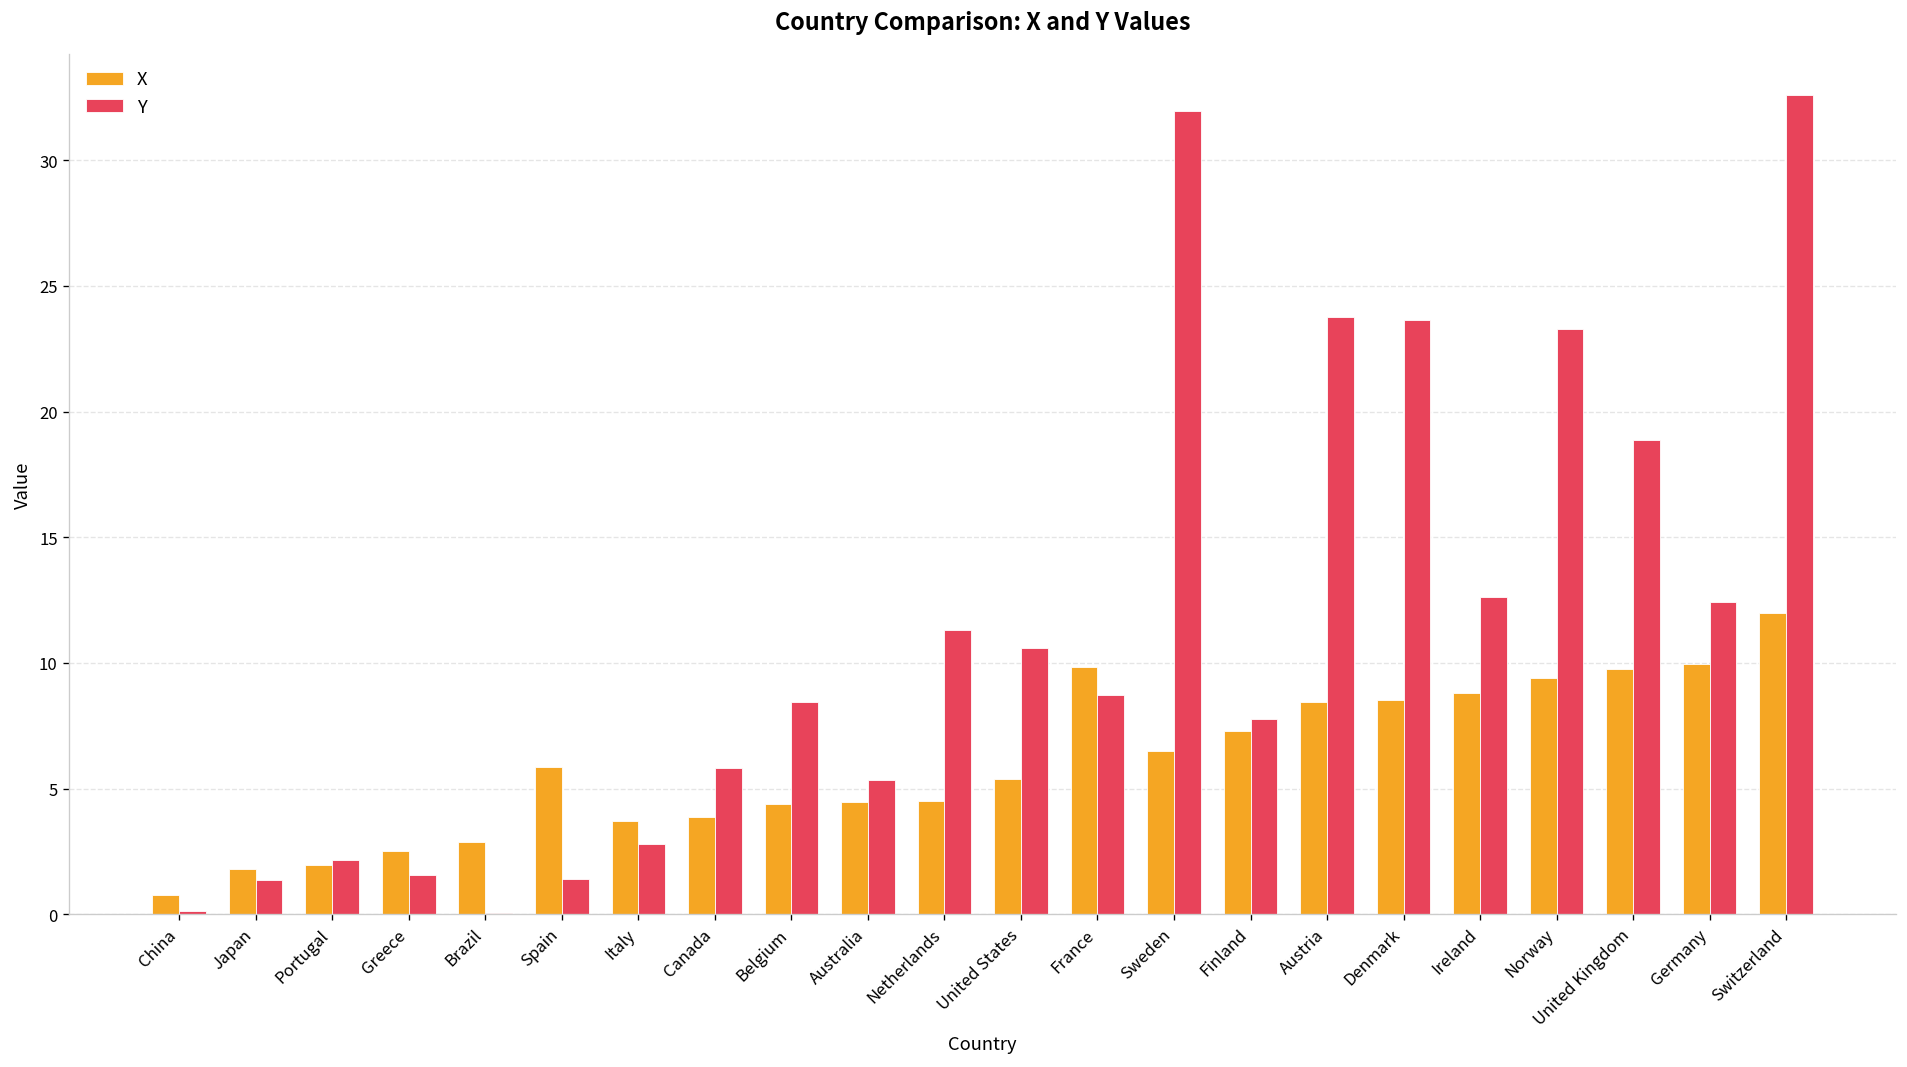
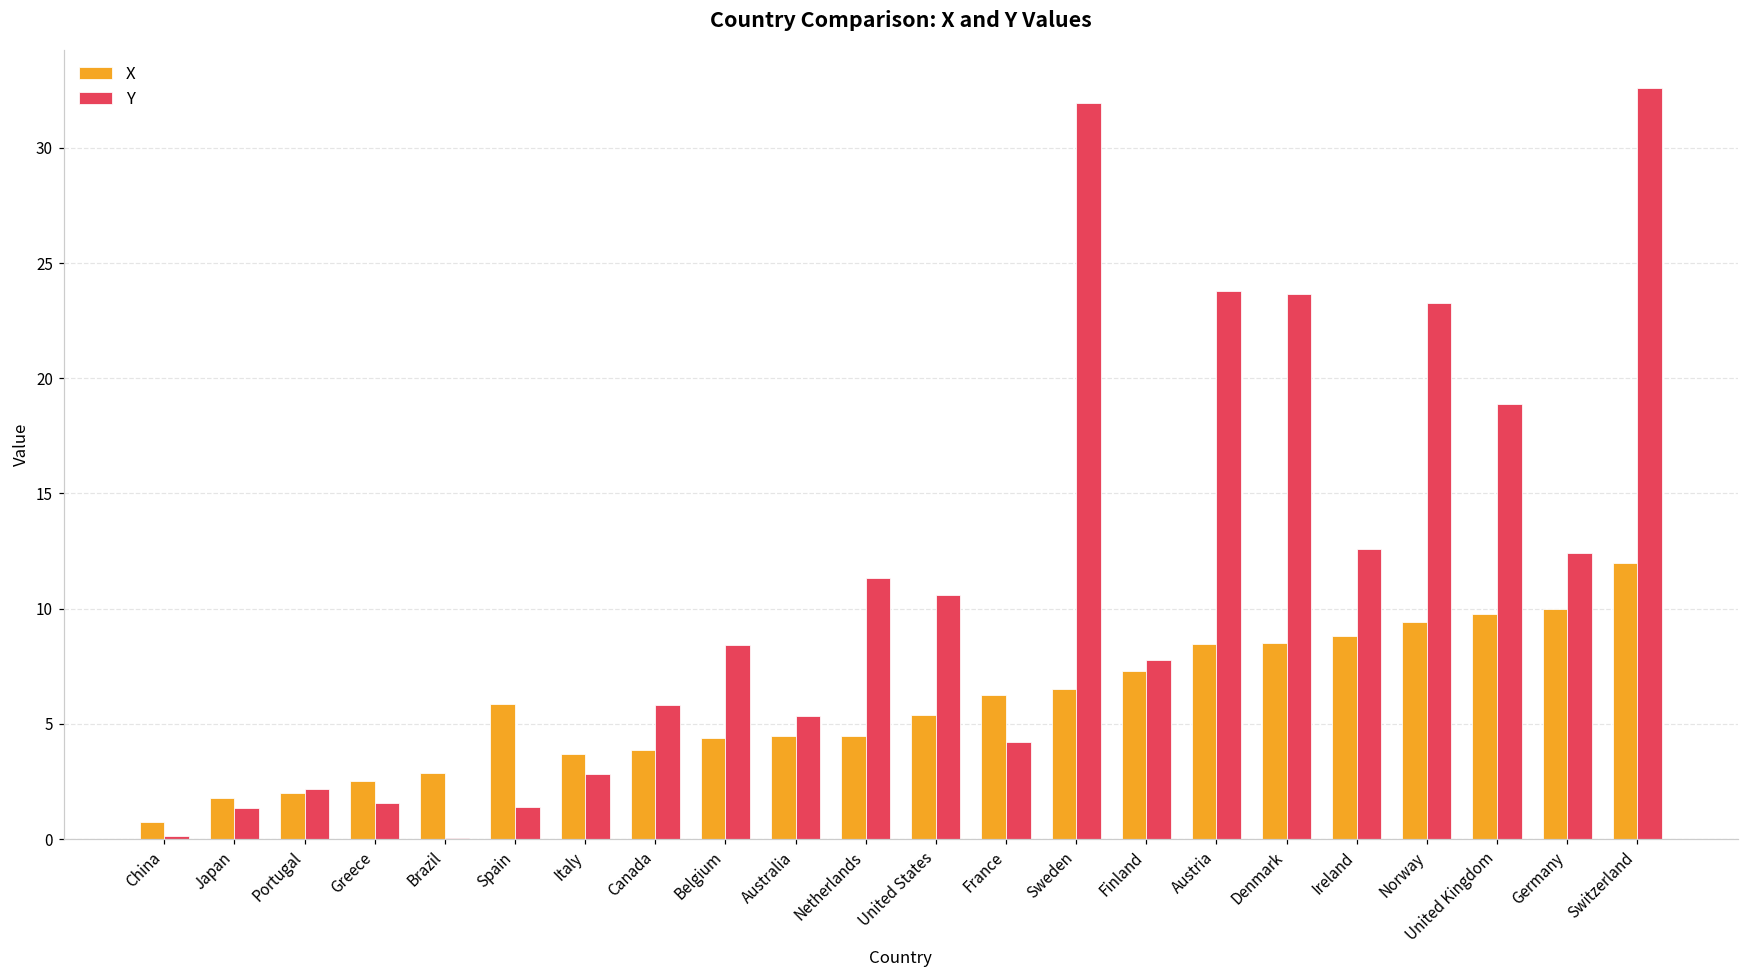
  {
    "X": {
      "China": 0.8,
      "Japan": 1.8,
      "Portugal": 2.0,
      "Greece": 2.5,
      "Brazil": 2.9,
      "Spain": 5.8,
      "Italy": 3.7,
      "Canada": 3.9,
      "Belgium": 4.4,
      "Australia": 4.5,
      "Netherlands": 4.5,
      "United States": 5.4,
-     "France": 9.8,
+     "France": 6.3,
      "Sweden": 6.5,
      "Finland": 7.3,
      "Austria": 8.5,
      "Denmark": 8.5,
      "Ireland": 8.8,
      "Norway": 9.4,
      "United Kingdom": 9.8,
      "Germany": 10.0,
      "Switzerland": 12.0
    },
    "Y": {
      "Japan": 1.3,
      "Portugal": 2.2,
      "Greece": 1.6,
      "Spain": 1.4,
      "Italy": 2.8,
      "Canada": 5.8,
      "Belgium": 8.4,
      "Australia": 5.3,
      "Netherlands": 11.3,
      "United States": 10.6,
-     "France": 8.7,
+     "France": 4.2,
      "Sweden": 32.0,
      "Finland": 7.8,
      "Austria": 23.8,
      "Denmark": 23.6,
      "Ireland": 12.6,
      "Norway": 23.3,
      "United Kingdom": 18.9,
      "Germany": 12.4,
      "Switzerland": 32.6
    }
  }
